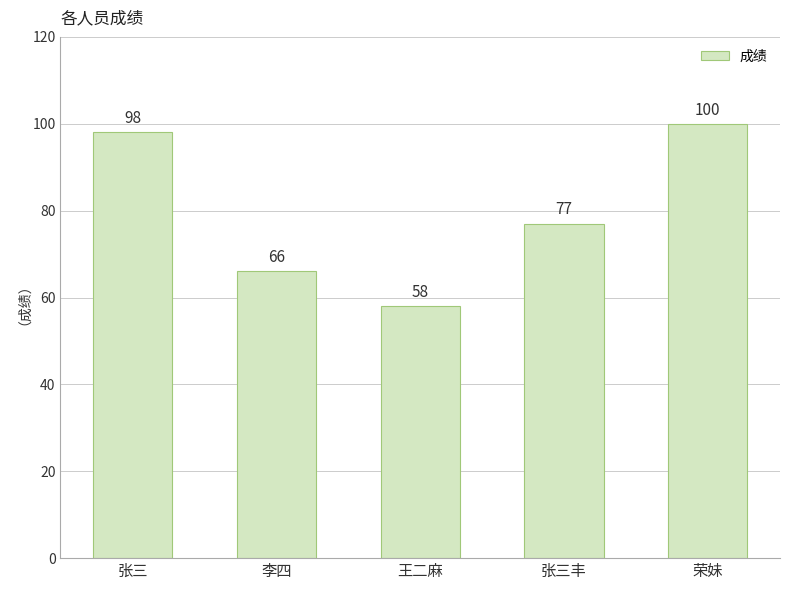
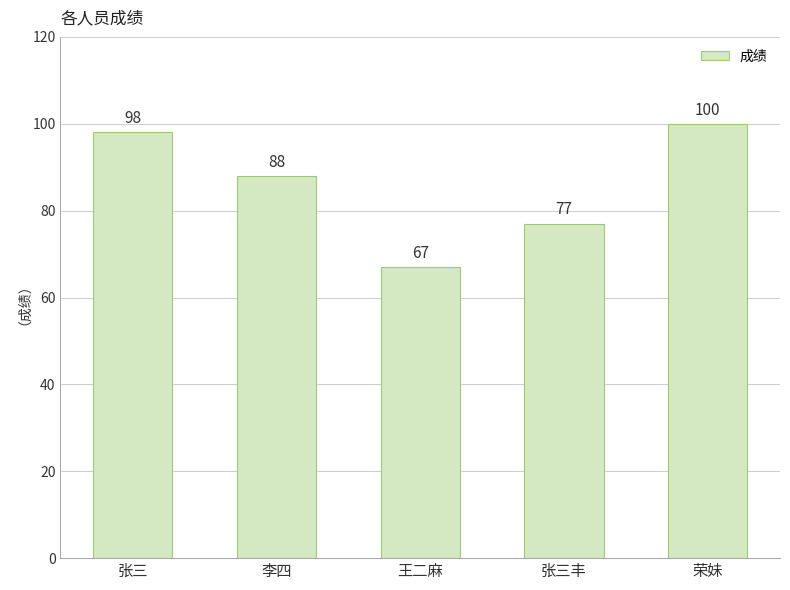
  {
    "张三": 98,
-   "李四": 66,
-   "王二麻": 58,
+   "李四": 88,
+   "王二麻": 67,
    "张三丰": 77,
    "荣妹": 100
  }
